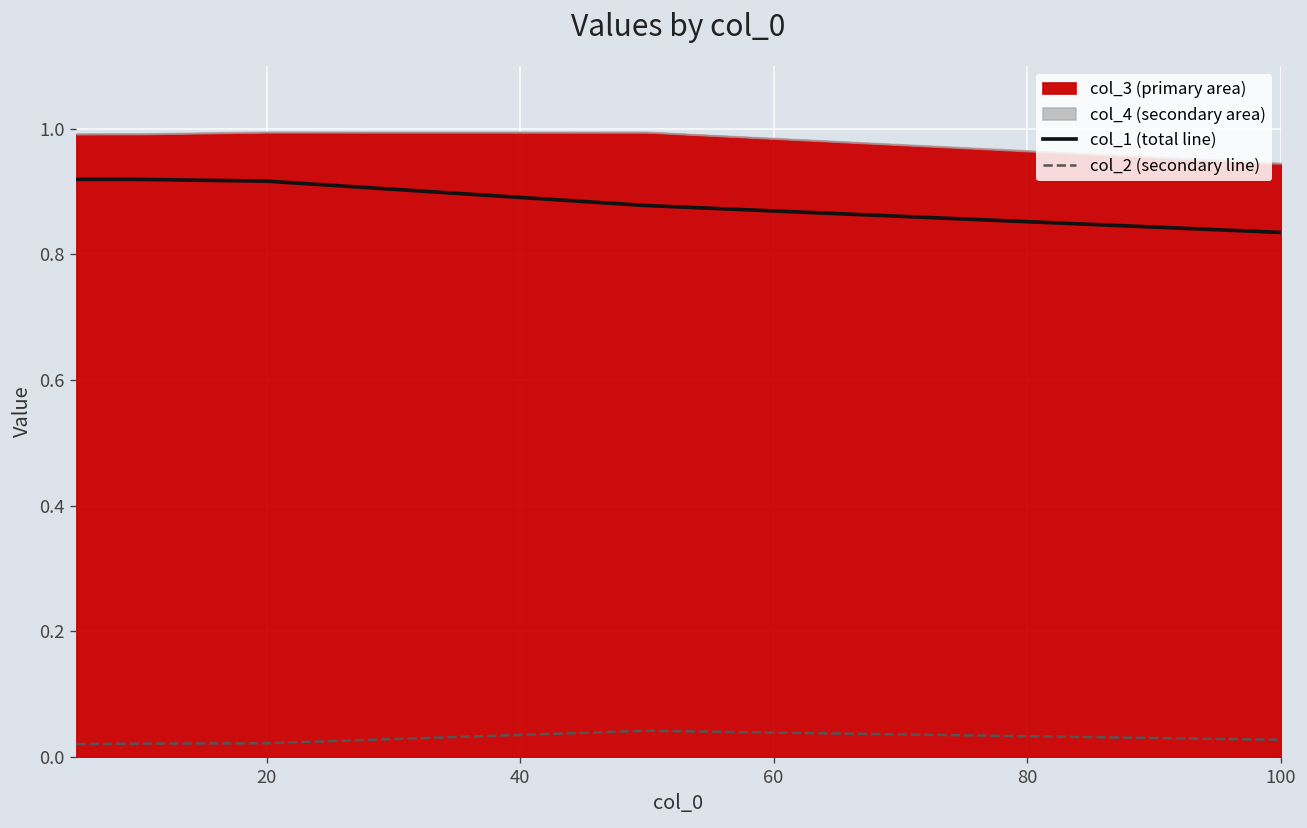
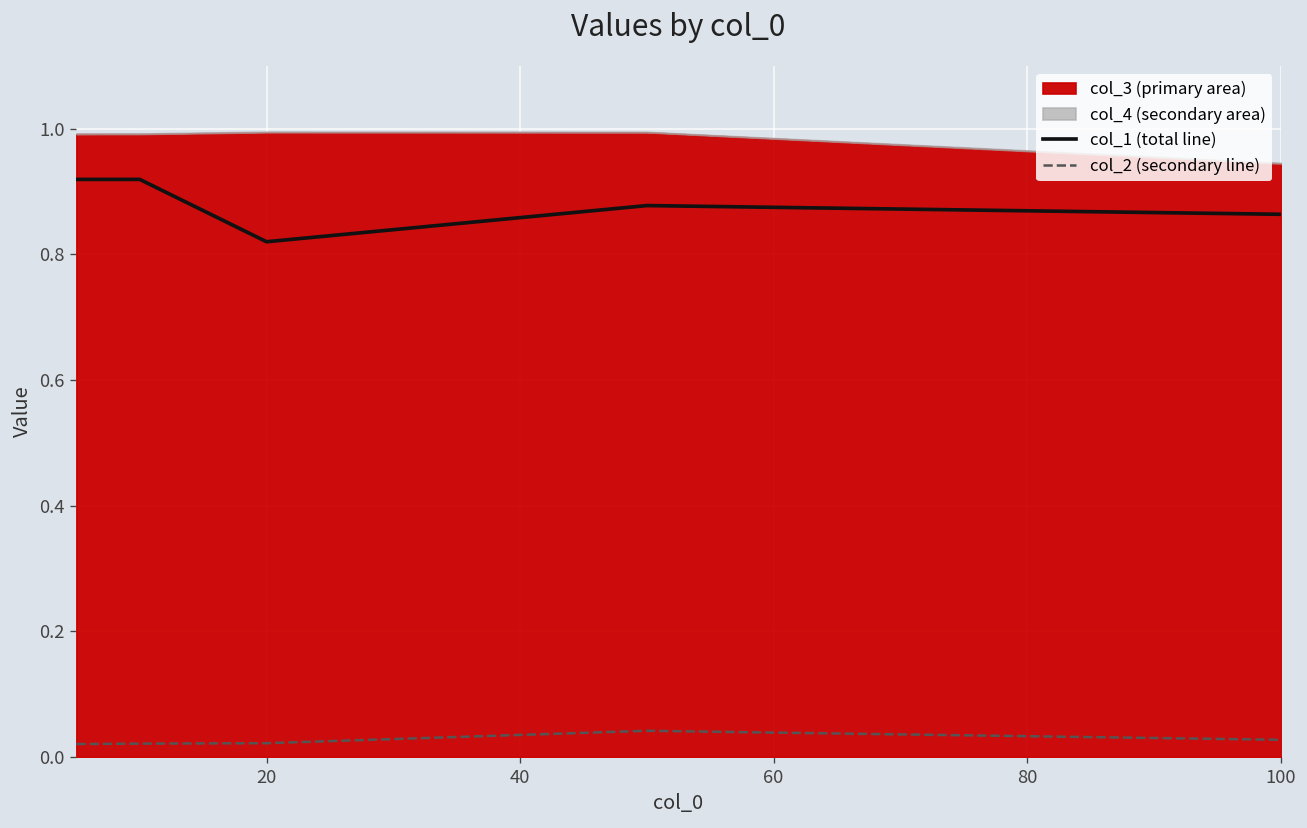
  {
    "col_1 (total line)": {
-     "20": 0.92,
-     "100": 0.84
+     "20": 0.82,
+     "100": 0.86
    },
    "col_2 (secondary line)": {
      "20": 0.02,
      "100": 0.03
    }
  }
